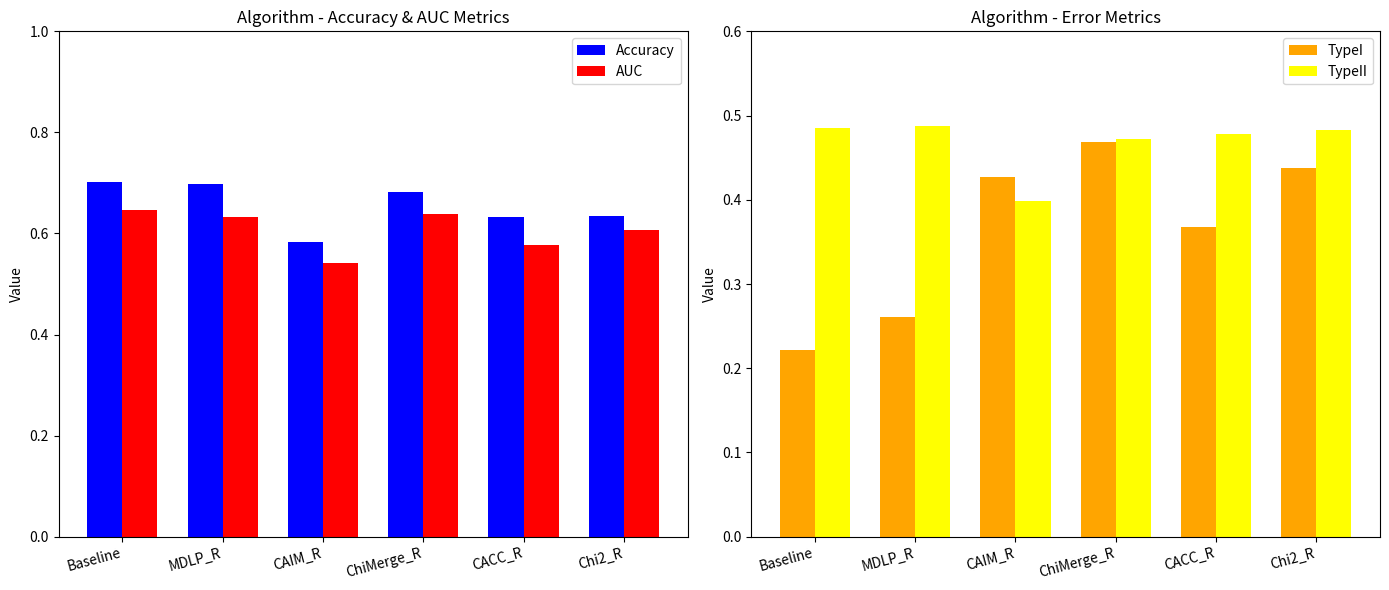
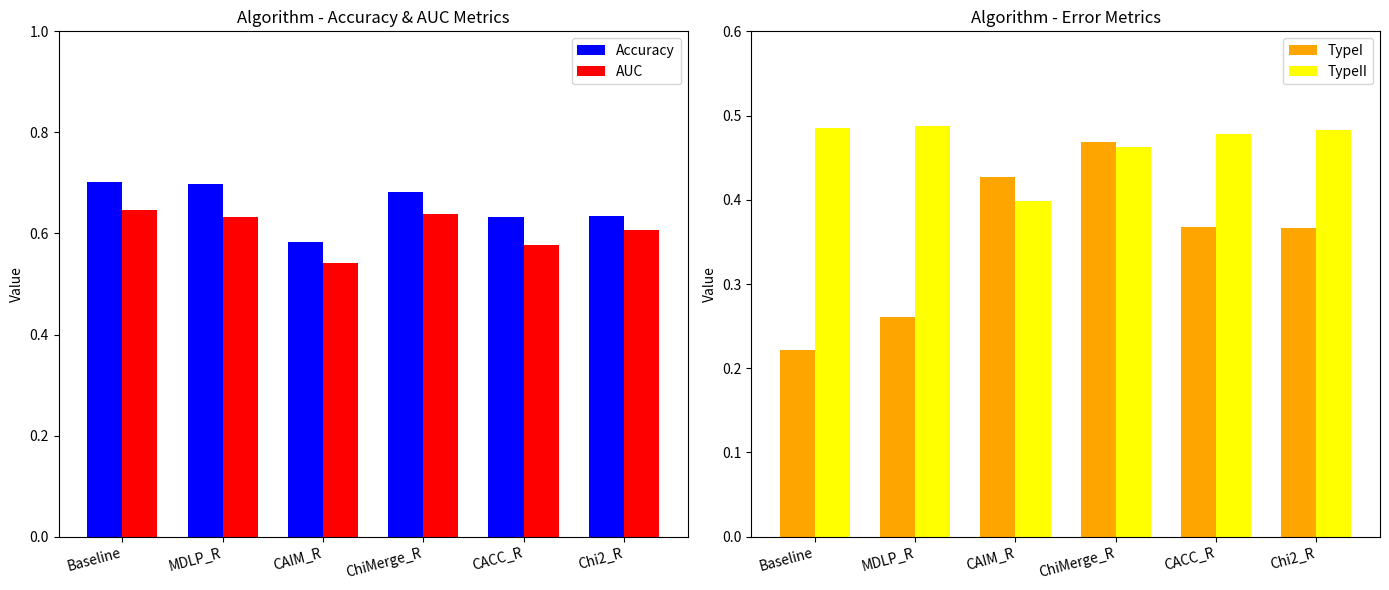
  {
    "Algorithm - Accuracy & AUC Metrics": {
      "Accuracy": {
        "Baseline": 0.70,
        "MDLP_R": 0.70,
        "CAIM_R": 0.58,
        "ChiMerge_R": 0.68,
        "CACC_R": 0.63,
        "Chi2_R": 0.63
      },
      "AUC": {
        "Baseline": 0.65,
        "MDLP_R": 0.63,
        "CAIM_R": 0.54,
        "ChiMerge_R": 0.64,
        "CACC_R": 0.58,
        "Chi2_R": 0.61
      }
    },
    "Algorithm - Error Metrics": {
      "TypeI": {
        "Baseline": 0.22,
        "MDLP_R": 0.26,
        "CAIM_R": 0.43,
        "ChiMerge_R": 0.47,
        "CACC_R": 0.37,
-       "Chi2_R": 0.44
+       "Chi2_R": 0.37
      },
      "TypeII": {
        "Baseline": 0.49,
        "MDLP_R": 0.49,
        "CAIM_R": 0.40,
-       "ChiMerge_R": 0.47,
+       "ChiMerge_R": 0.46,
        "CACC_R": 0.48,
        "Chi2_R": 0.48
      }
    }
  }
